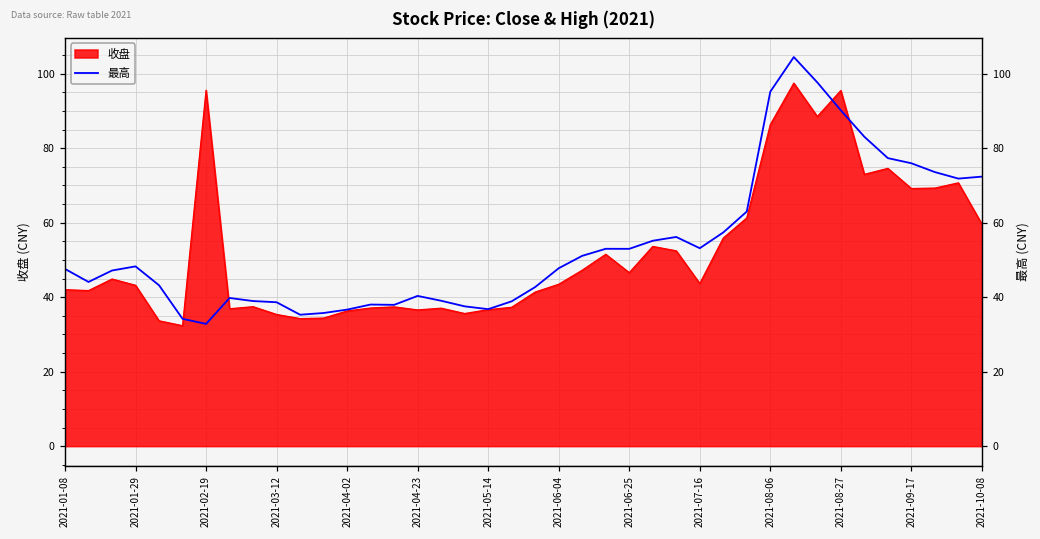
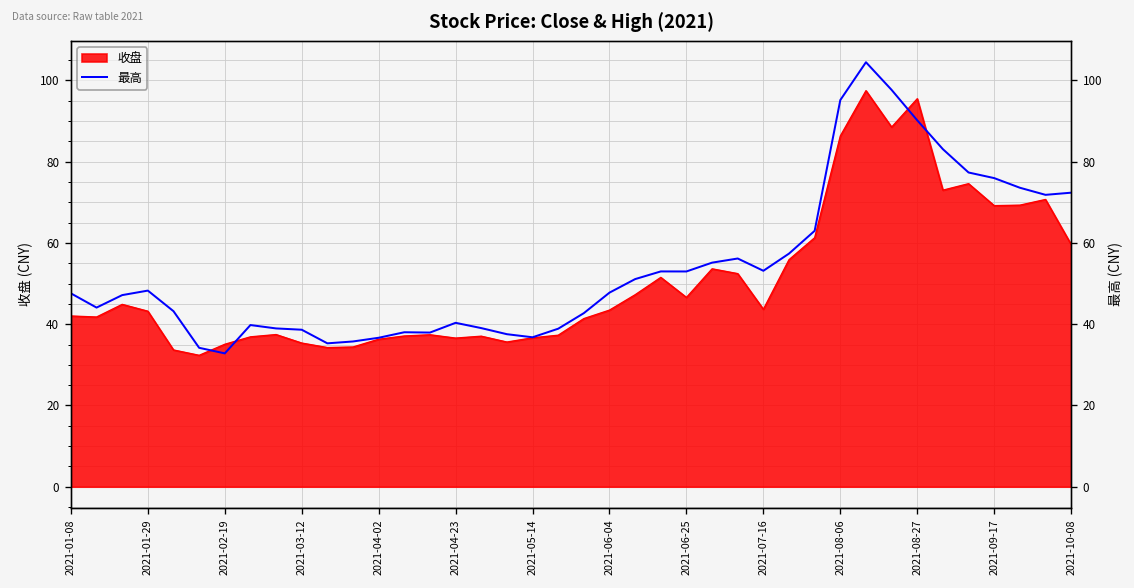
  {
    "收盘": {
      "2021-01-08": 42,
      "2021-01-29": 43,
-     "2021-02-19": 96,
+     "2021-02-19": 35,
      "2021-03-12": 35,
      "2021-04-23": 37,
      "2021-06-04": 43,
      "2021-06-25": 47,
      "2021-07-16": 44,
      "2021-08-06": 86,
      "2021-08-27": 96,
      "2021-09-17": 69,
      "2021-10-08": 60
    },
    "最高": {
      "2021-01-08": 48,
      "2021-01-29": 48,
      "2021-02-19": 33,
      "2021-03-12": 39,
      "2021-04-23": 40,
      "2021-06-04": 48,
      "2021-06-25": 53,
      "2021-07-16": 53,
      "2021-08-06": 95,
      "2021-08-27": 90,
      "2021-09-17": 76,
      "2021-10-08": 72
    }
  }
